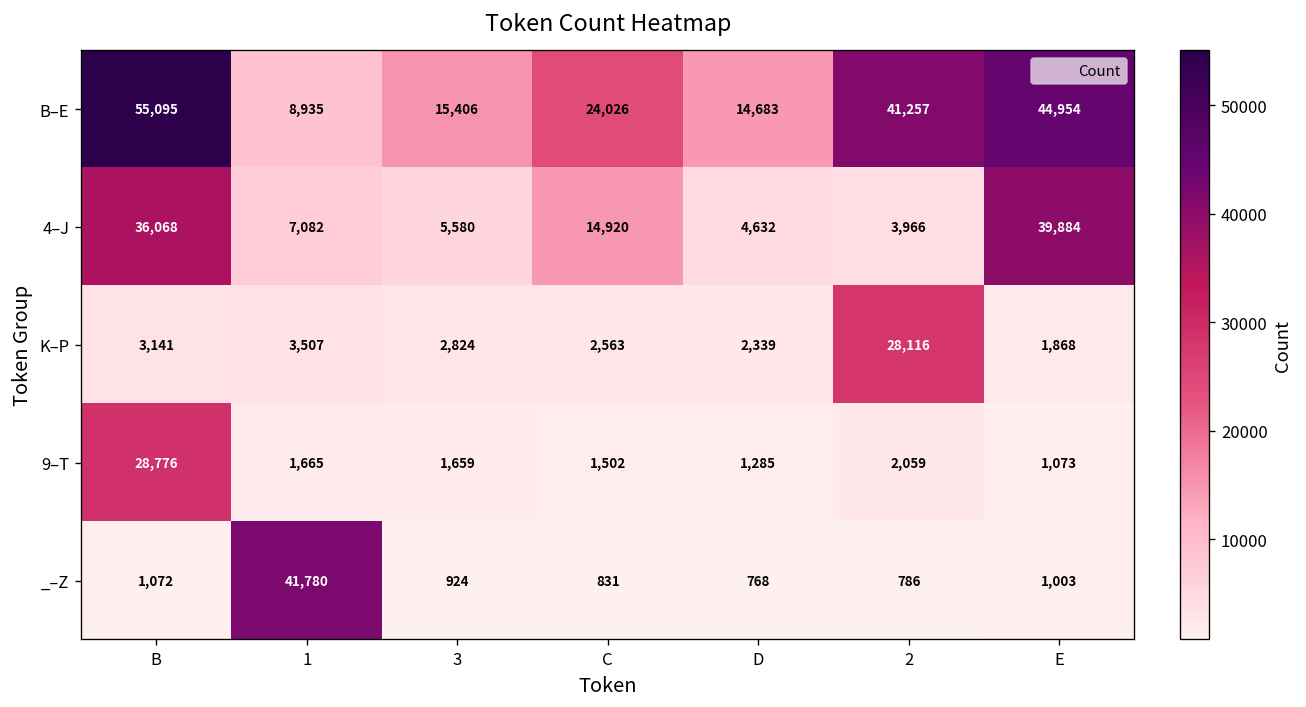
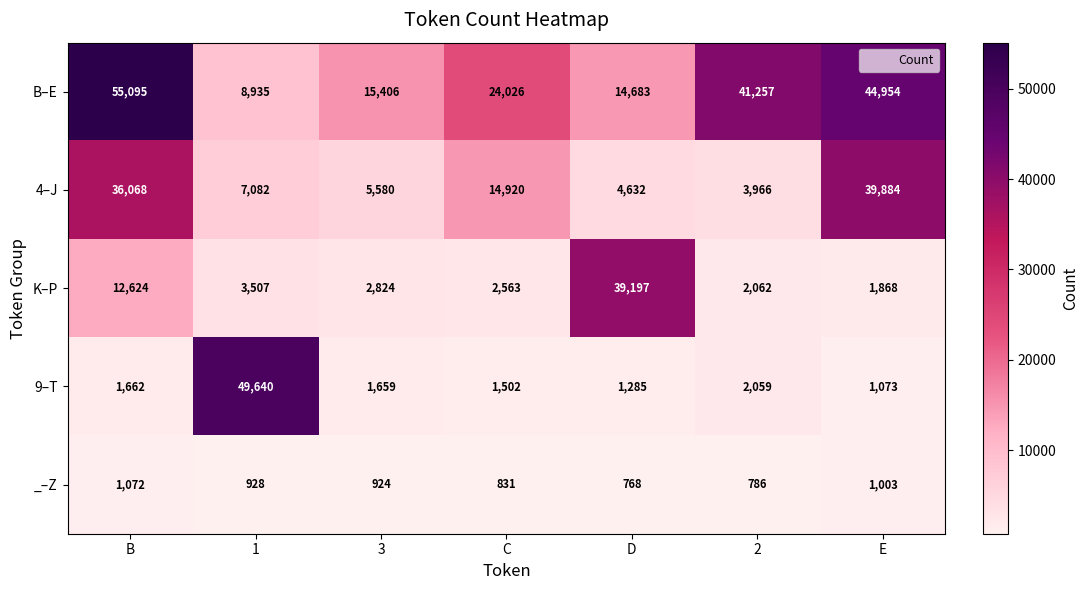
  {
    "B–E": {
      "B": "55,095",
      "1": "8,935",
      "3": "15,406",
      "C": "24,026",
      "D": "14,683",
      "2": "41,257",
      "E": "44,954"
    },
    "4–J": {
      "B": "36,068",
      "1": "7,082",
      "3": "5,580",
      "C": "14,920",
      "D": "4,632",
      "2": "3,966",
      "E": "39,884"
    },
    "K–P": {
-     "B": "3,141",
+     "B": "12,624",
      "1": "3,507",
      "3": "2,824",
      "C": "2,563",
-     "D": "2,339",
-     "2": "28,116",
+     "D": "39,197",
+     "2": "2,062",
      "E": "1,868"
    },
    "9–T": {
-     "B": "28,776",
-     "1": "1,665",
+     "B": "1,662",
+     "1": "49,640",
      "3": "1,659",
      "C": "1,502",
      "D": "1,285",
      "2": "2,059",
      "E": "1,073"
    },
    "_–Z": {
      "B": "1,072",
-     "1": "41,780",
+     "1": "928",
      "3": "924",
      "C": "831",
      "D": "768",
      "2": "786",
      "E": "1,003"
    }
  }
